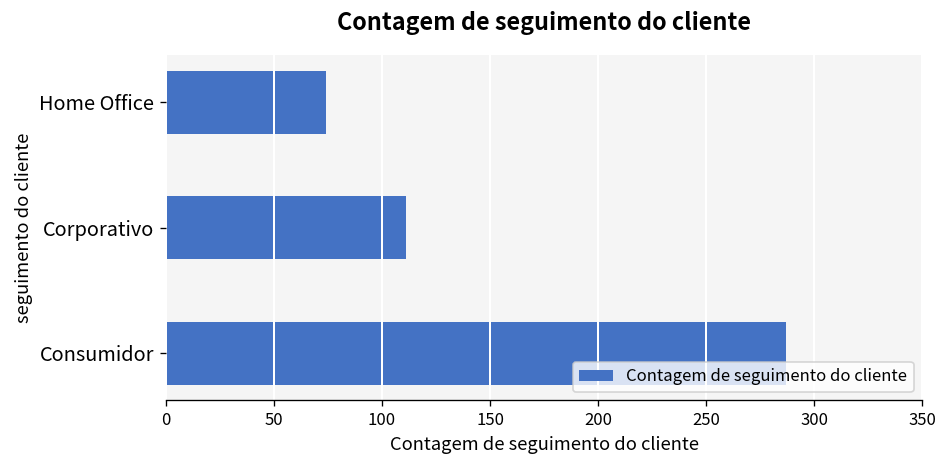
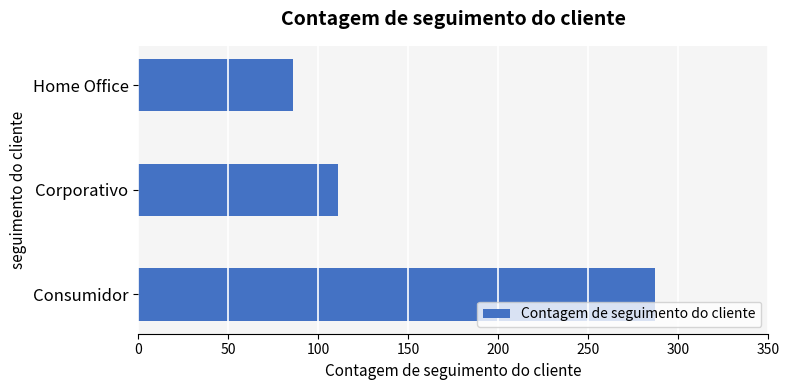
  {
-   "Home Office": 74,
+   "Home Office": 86,
    "Corporativo": 111,
    "Consumidor": 287
  }
